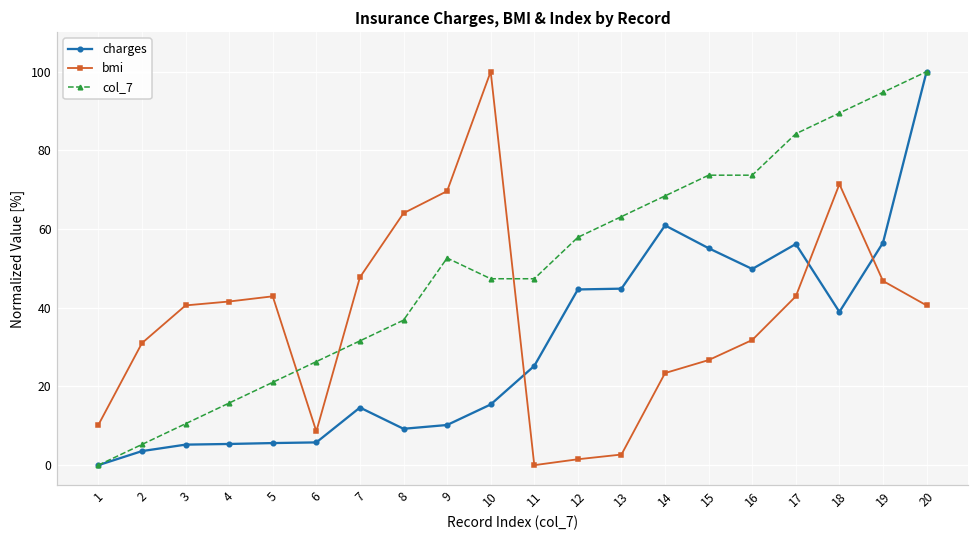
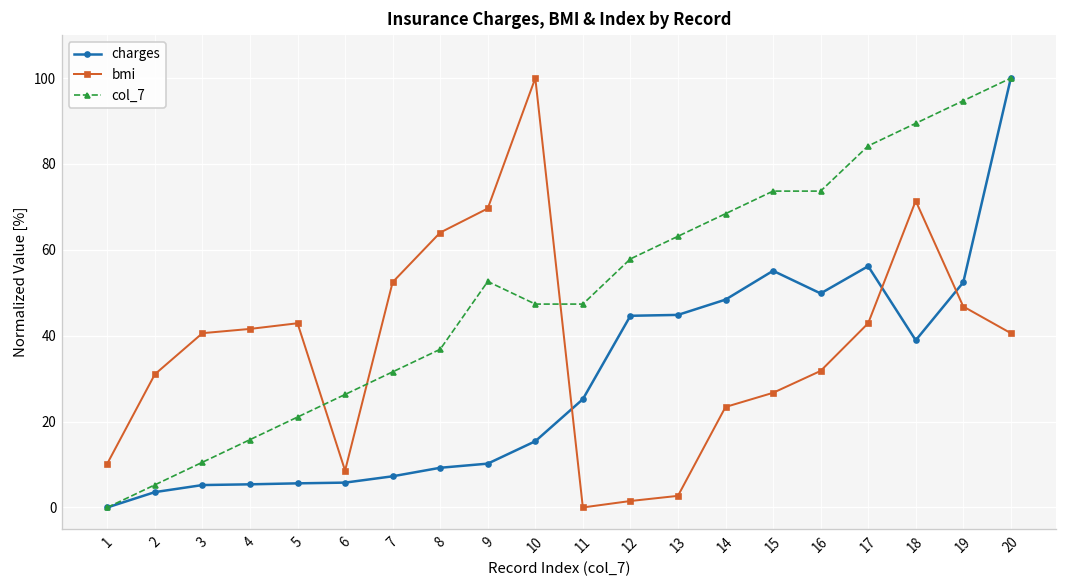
  {
    "charges": {
      "2": 4,
      "3": 5,
      "4": 5,
      "5": 6,
      "6": 6,
-     "7": 15,
+     "7": 7,
      "8": 9,
      "9": 10,
      "10": 15,
      "11": 25,
      "12": 45,
      "13": 45,
-     "14": 61,
+     "14": 48,
      "15": 55,
      "16": 50,
      "17": 56,
      "18": 39,
-     "19": 57
+     "19": 52
    },
    "bmi": {
      "1": 10,
      "2": 31,
      "3": 41,
      "4": 42,
      "5": 43,
      "6": 9,
-     "7": 48,
+     "7": 52,
      "8": 64,
      "9": 70,
      "10": 100,
      "11": 0,
      "12": 2,
      "13": 3,
      "14": 23,
      "15": 27,
      "16": 32,
      "17": 43,
      "18": 71,
      "19": 47,
      "20": 41
    },
    "col_7": {
      "2": 5,
      "3": 11,
      "4": 16,
      "5": 21,
      "6": 26,
      "7": 32,
      "8": 37,
      "9": 53,
      "10": 47,
      "11": 47,
      "12": 58,
      "13": 63,
      "14": 68,
      "15": 74,
      "16": 74,
      "17": 84,
      "18": 89,
      "19": 95
    }
  }
